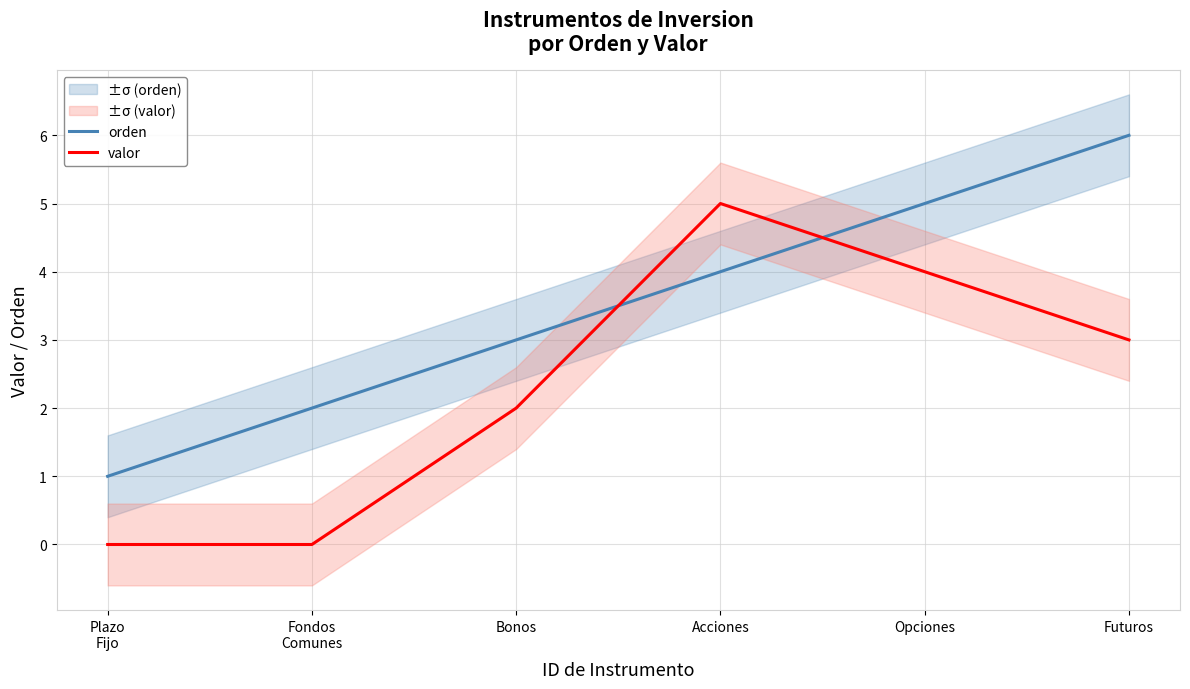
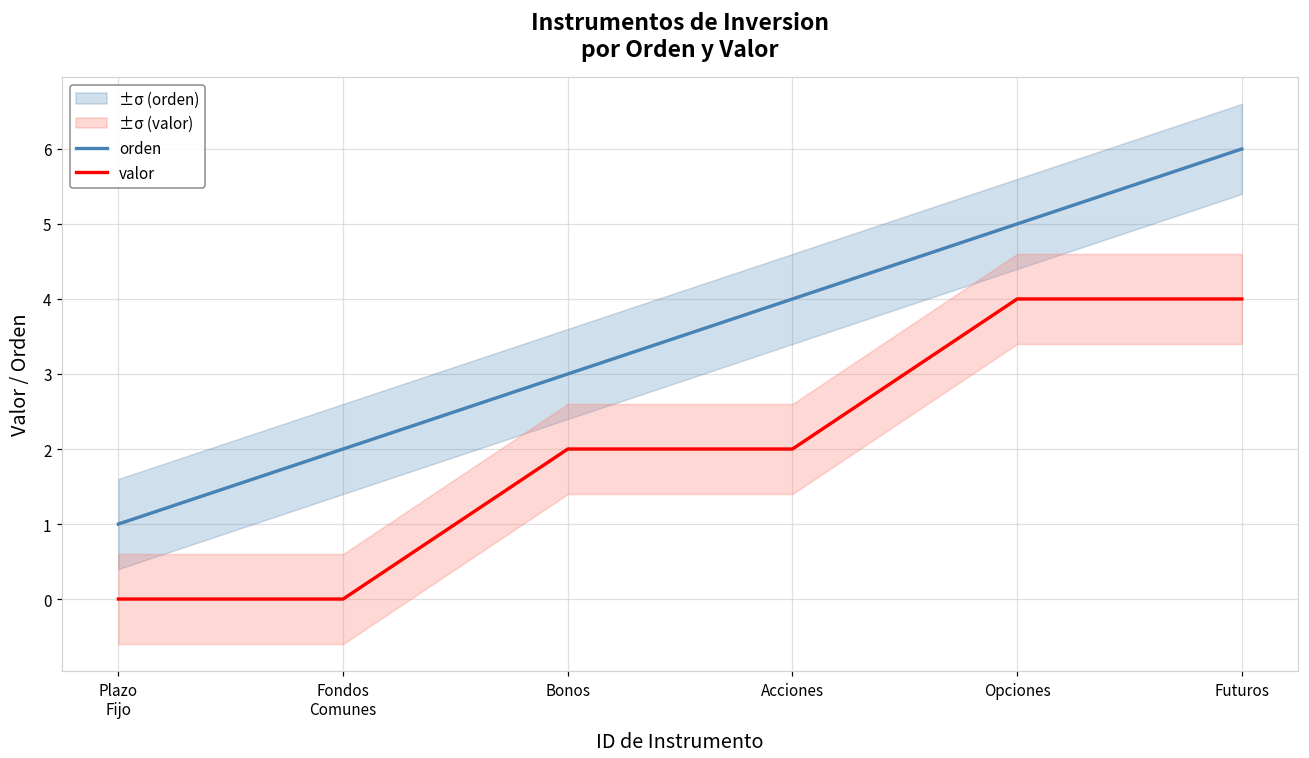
  {
    "valor": {
      "Plazo Fijo": 0,
      "Fondos Comunes": 0,
      "Bonos": 2,
-     "Acciones": 5,
+     "Acciones": 2,
      "Opciones": 4,
-     "Futuros": 3
+     "Futuros": 4
    }
  }
